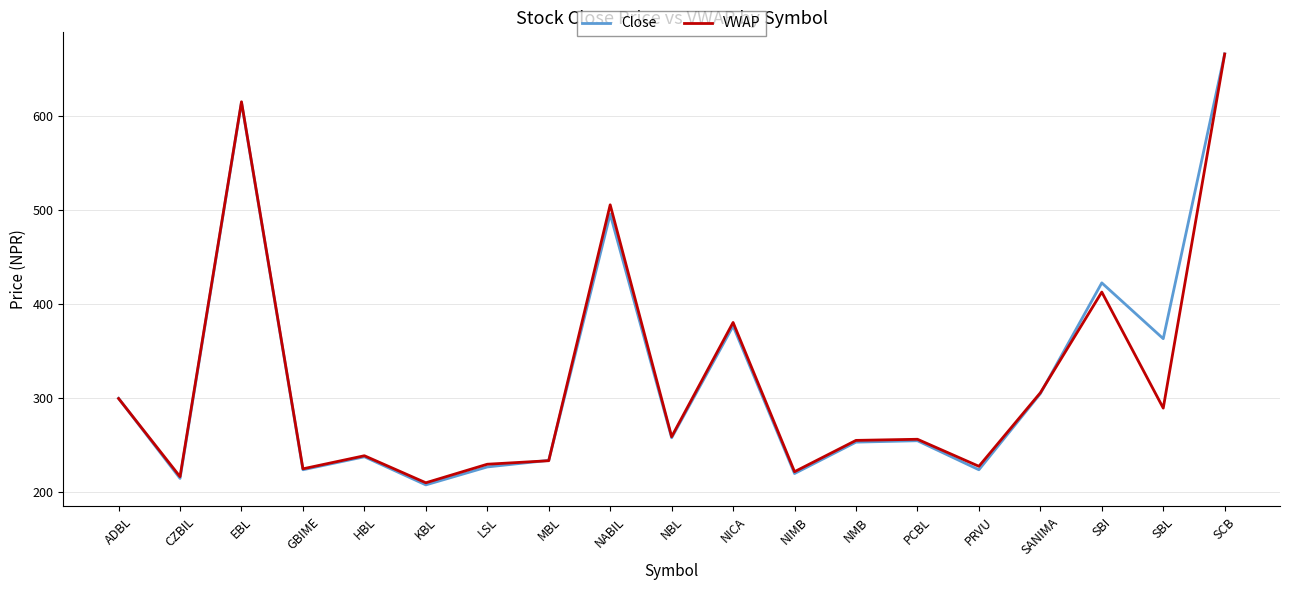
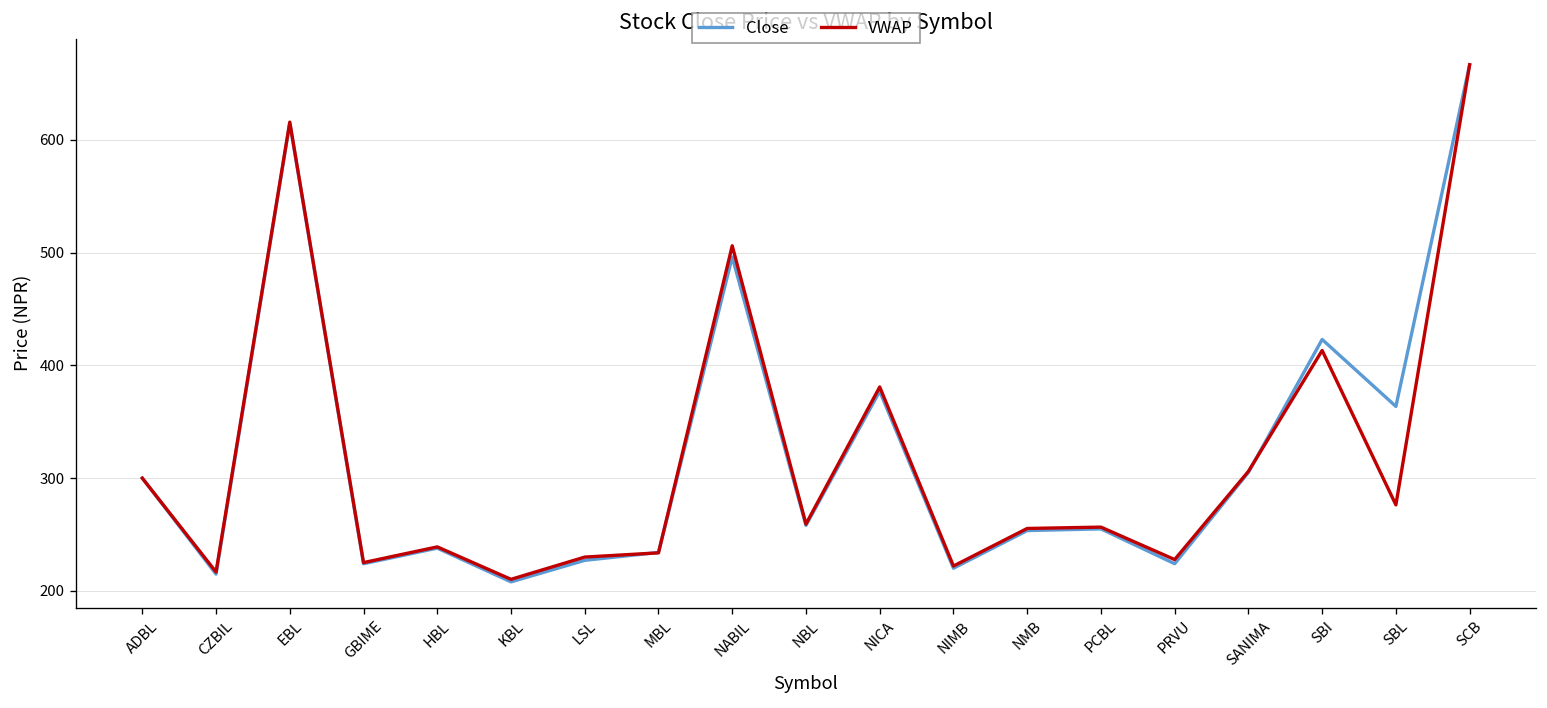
  {
    "Close": {
      "LSL": 230,
      "NABIL": 500,
      "NICA": 380,
      "PRVU": 220,
      "SBI": 420,
      "SBL": 360
    },
    "VWAP": {
      "LSL": 230,
      "NABIL": 510,
      "NICA": 380,
      "PRVU": 230,
      "SBI": 410,
-     "SBL": 290
+     "SBL": 280
    }
  }
